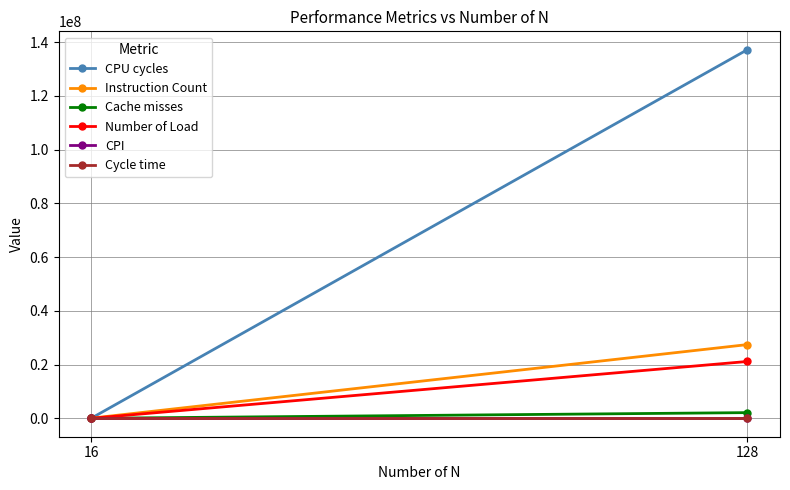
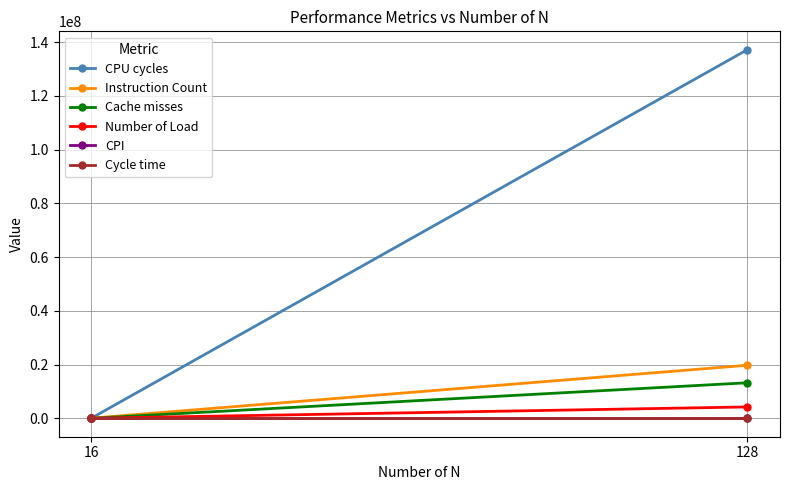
  {
    "CPU cycles": {
      "128": 137000000
    },
    "Instruction Count": {
-     "128": 27000000
+     "128": 20000000
    },
    "Cache misses": {
-     "128": 2000000
+     "128": 13000000
    },
    "Number of Load": {
-     "128": 21000000
+     "128": 4000000
    },
    "Cycle time": {
      "128": 0
    }
  }
